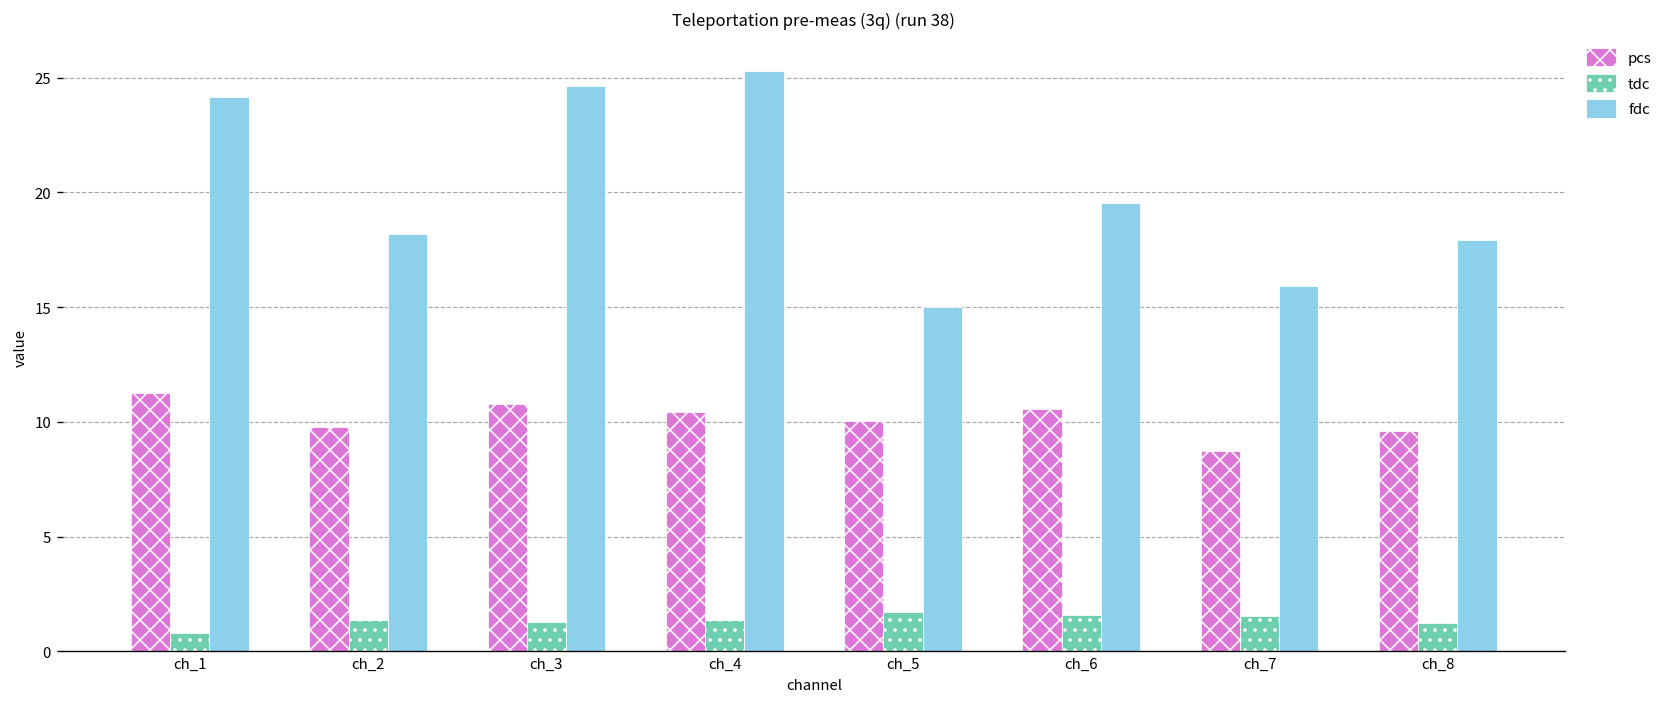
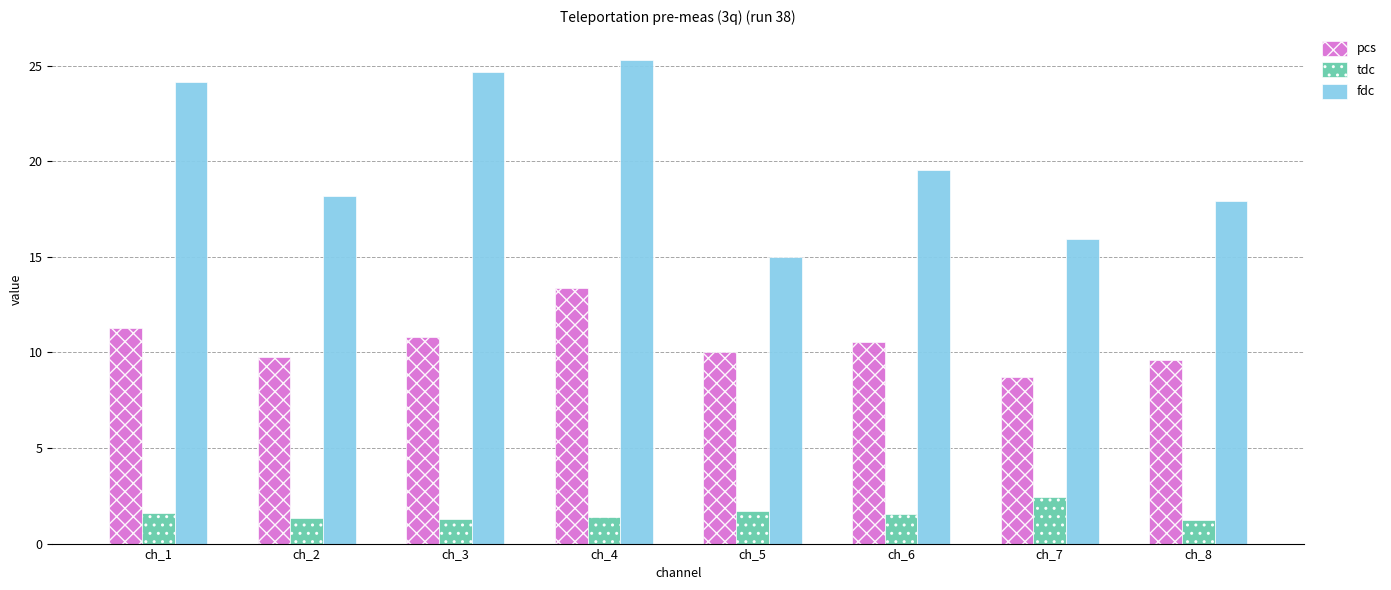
  {
    "pcs": {
      "ch_1": 11.3,
      "ch_2": 9.8,
      "ch_3": 10.8,
-     "ch_4": 10.4,
+     "ch_4": 13.3,
      "ch_5": 10.0,
      "ch_6": 10.6,
      "ch_7": 8.7,
      "ch_8": 9.6
    },
    "tdc": {
-     "ch_1": 0.8,
+     "ch_1": 1.6,
      "ch_2": 1.3,
      "ch_3": 1.3,
      "ch_4": 1.4,
      "ch_5": 1.7,
      "ch_6": 1.6,
-     "ch_7": 1.5,
+     "ch_7": 2.4,
      "ch_8": 1.2
    },
    "fdc": {
      "ch_1": 24.2,
      "ch_2": 18.2,
      "ch_3": 24.6,
      "ch_4": 25.3,
      "ch_5": 15.0,
      "ch_6": 19.6,
      "ch_7": 15.9,
      "ch_8": 17.9
    }
  }
